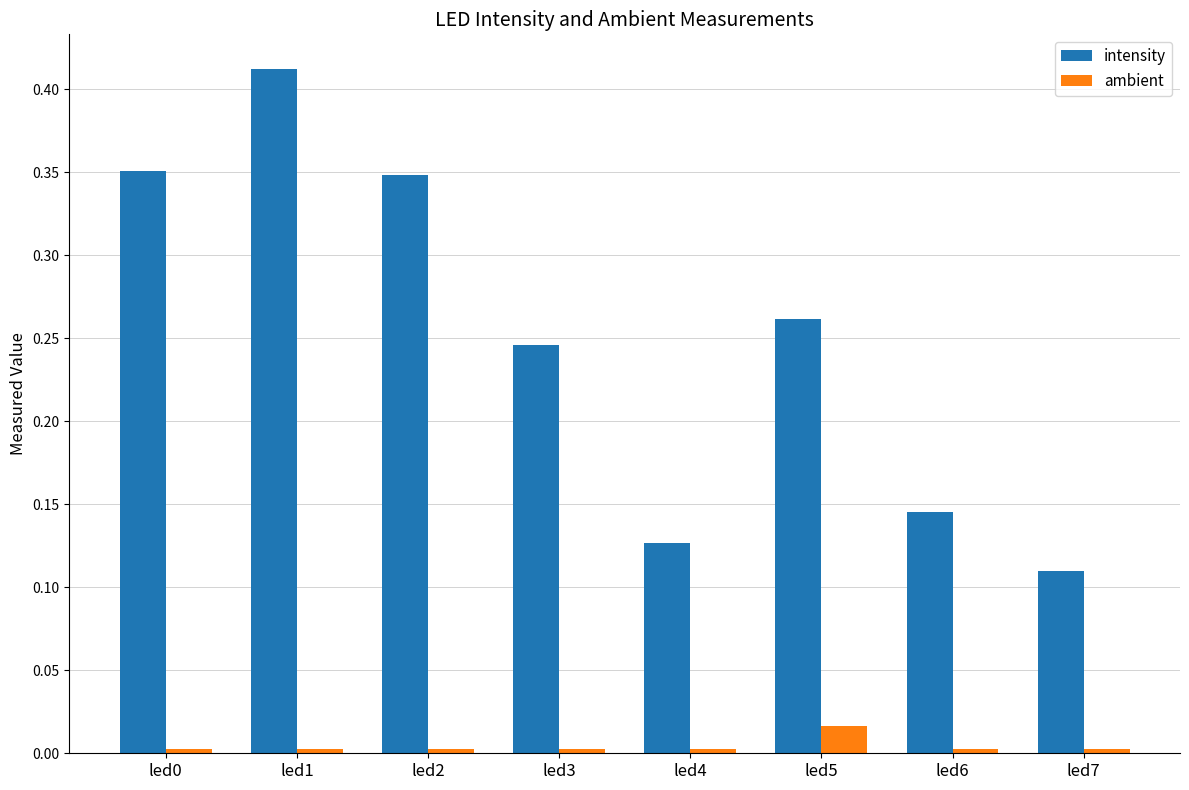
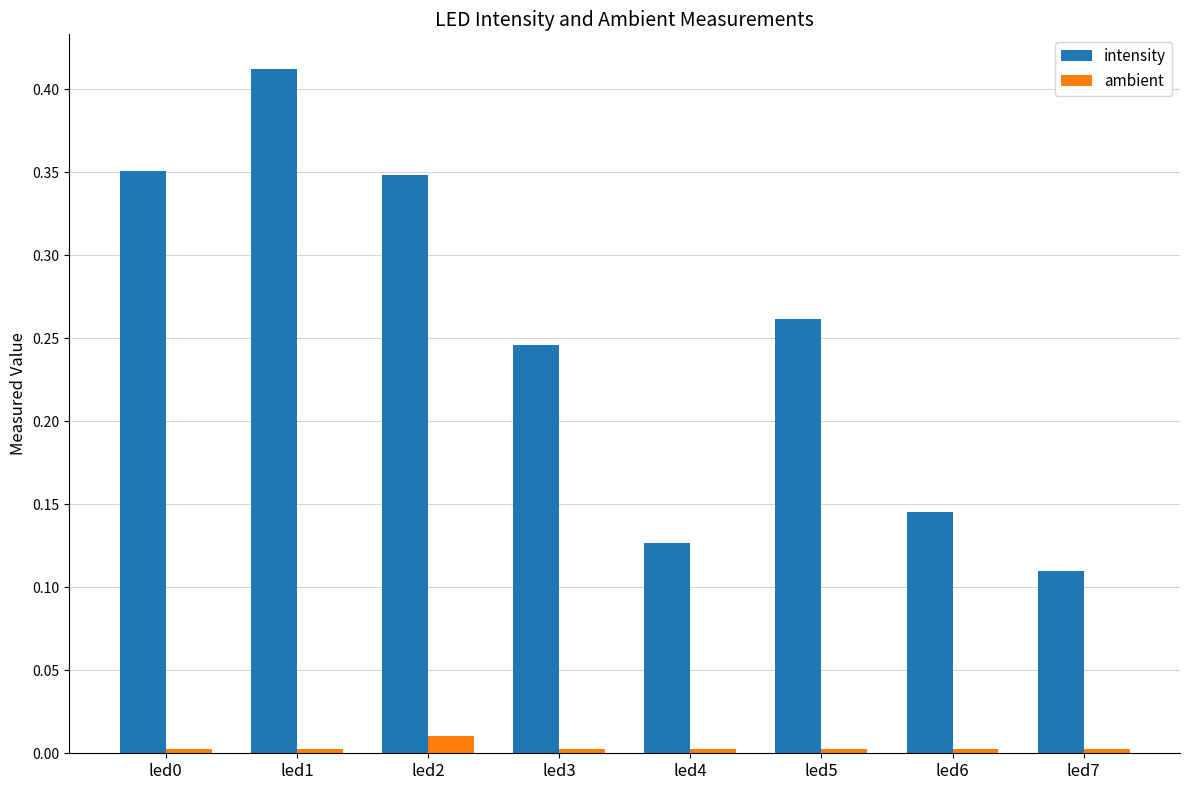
  {
    "intensity": {
      "led0": 0.351,
      "led1": 0.412,
      "led2": 0.348,
      "led3": 0.246,
      "led4": 0.127,
      "led5": 0.262,
      "led6": 0.145,
      "led7": 0.110
    },
    "ambient": {
      "led0": 0.003,
      "led1": 0.003,
-     "led2": 0.003,
+     "led2": 0.010,
      "led3": 0.003,
      "led4": 0.003,
-     "led5": 0.016,
+     "led5": 0.003,
      "led6": 0.003,
      "led7": 0.003
    }
  }
